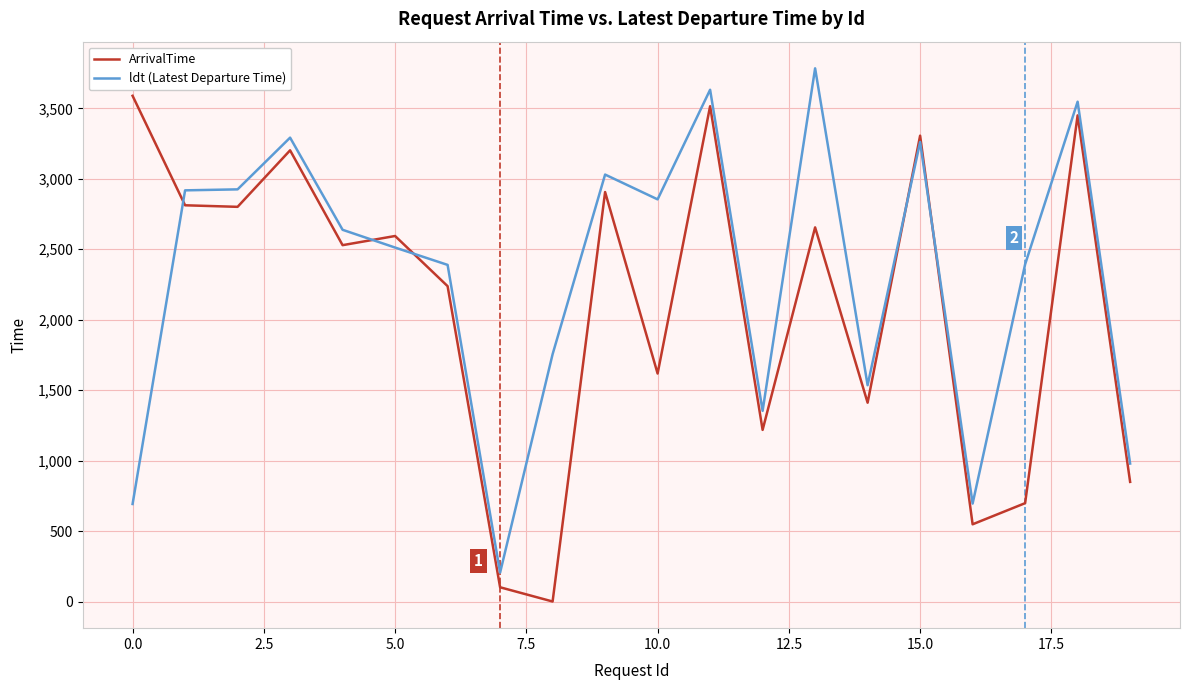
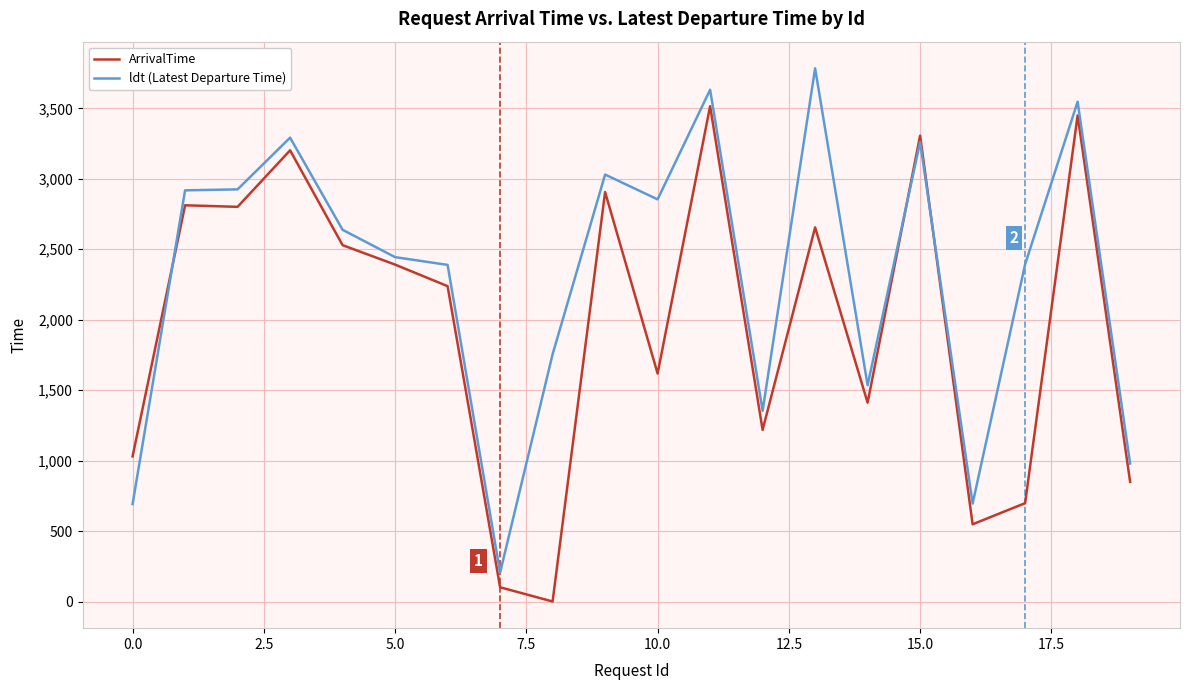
  {
    "ArrivalTime": {
-     "0.0": "3,590",
-     "5.0": "2,590",
+     "0.0": "1,030",
+     "5.0": "2,390",
      "10.0": "1,620",
      "15.0": "3,310"
    },
    "ldt (Latest Departure Time)": {
      "0.0": "690",
-     "5.0": "2,510",
+     "5.0": "2,440",
      "10.0": "2,850",
      "15.0": "3,260"
    }
  }
